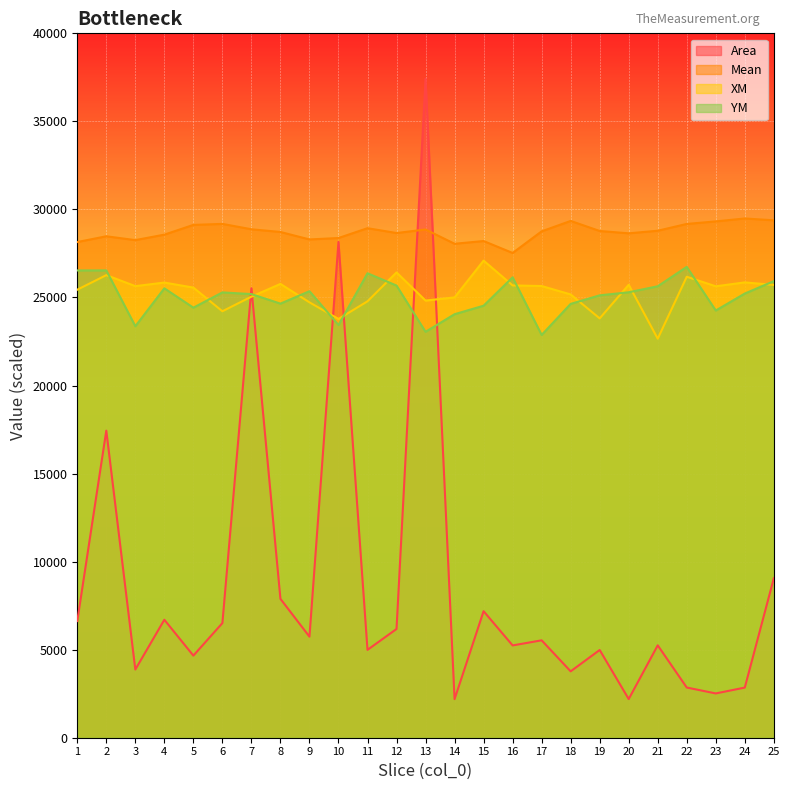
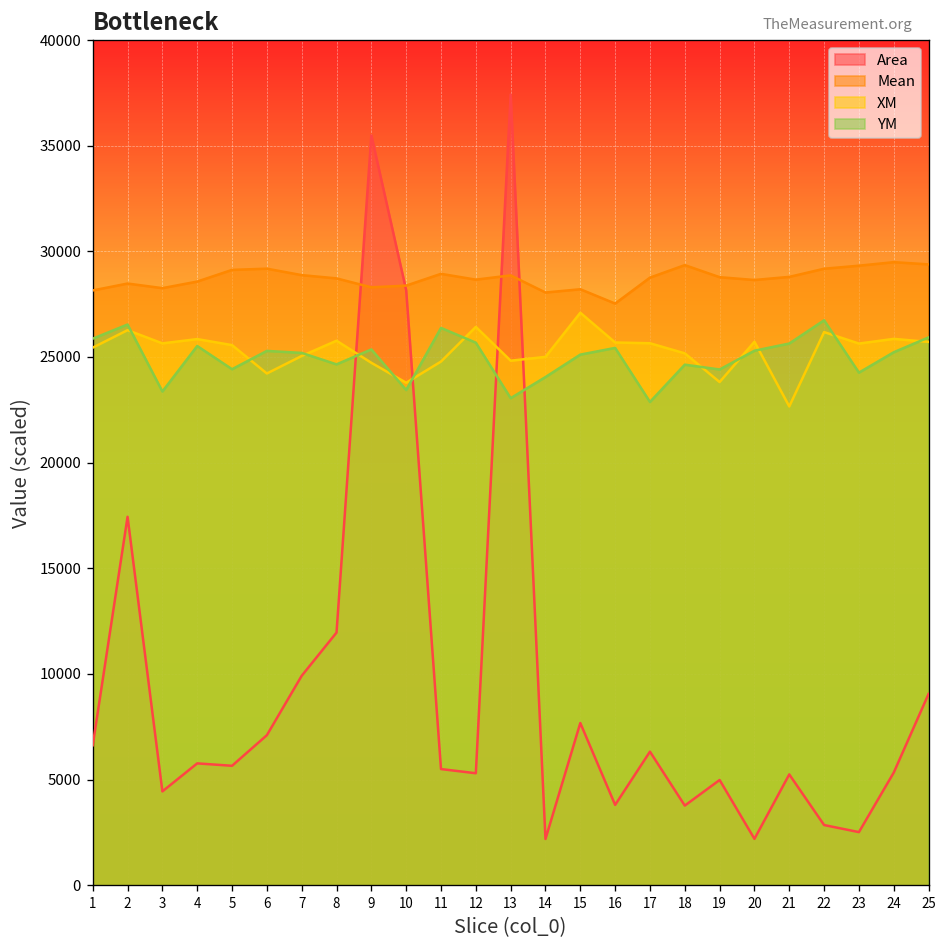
  {
    "Area": {
      "1": 6600,
      "2": 17400,
-     "3": 3900,
-     "4": 6700,
-     "5": 4700,
-     "6": 6500,
-     "7": 25500,
-     "8": 7900,
-     "9": 5700,
+     "3": 4400,
+     "4": 5800,
+     "5": 5700,
+     "6": 7100,
+     "7": 9900,
+     "8": 12000,
+     "9": 35500,
      "10": 28200,
-     "11": 5000,
-     "12": 6200,
+     "11": 5500,
+     "12": 5300,
      "13": 37400,
      "14": 2200,
-     "15": 7200,
-     "16": 5200,
-     "17": 5500,
+     "15": 7700,
+     "16": 3800,
+     "17": 6300,
      "18": 3800,
      "19": 5000,
      "20": 2200,
      "21": 5200,
      "22": 2900,
      "23": 2500,
-     "24": 2800,
+     "24": 5300,
      "25": 9100
    },
    "YM": {
-     "1": 26500,
+     "1": 25900,
      "2": 26500,
      "3": 23400,
      "4": 25500,
      "5": 24400,
      "6": 25300,
      "7": 25200,
      "8": 24700,
      "9": 25400,
      "10": 23400,
      "11": 26400,
      "12": 25700,
      "13": 23100,
      "14": 24100,
-     "15": 24500,
-     "16": 26100,
+     "15": 25100,
+     "16": 25400,
      "17": 22900,
      "18": 24600,
-     "19": 25100,
+     "19": 24400,
      "20": 25300,
      "21": 25600,
      "22": 26700,
      "23": 24300,
      "24": 25200,
      "25": 25900
    }
  }
